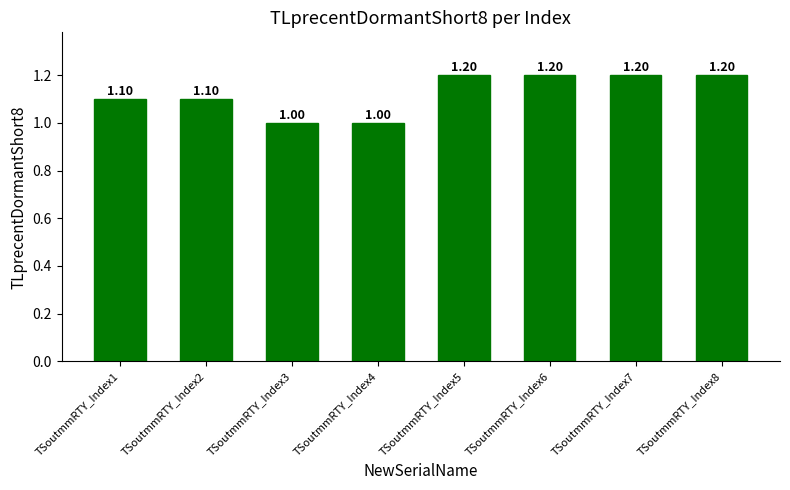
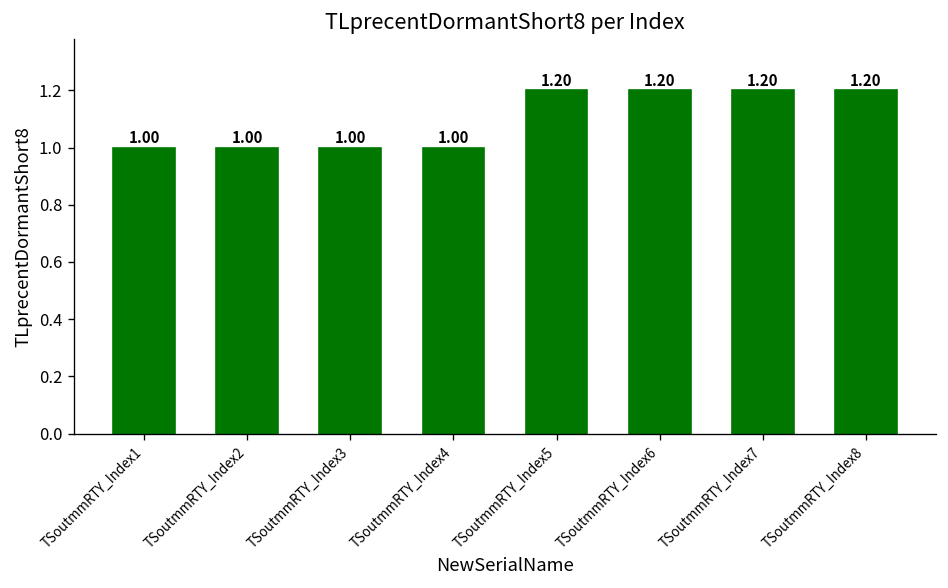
  {
-   "TSoutmmRTY_Index1": 1.10,
-   "TSoutmmRTY_Index2": 1.10,
+   "TSoutmmRTY_Index1": 1.00,
+   "TSoutmmRTY_Index2": 1.00,
    "TSoutmmRTY_Index3": 1.00,
    "TSoutmmRTY_Index4": 1.00,
    "TSoutmmRTY_Index5": 1.20,
    "TSoutmmRTY_Index6": 1.20,
    "TSoutmmRTY_Index7": 1.20,
    "TSoutmmRTY_Index8": 1.20
  }
